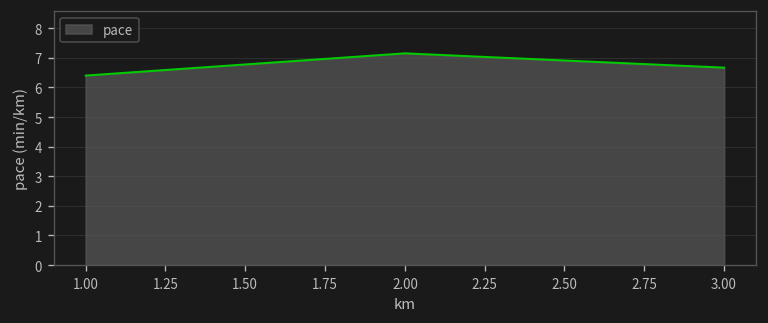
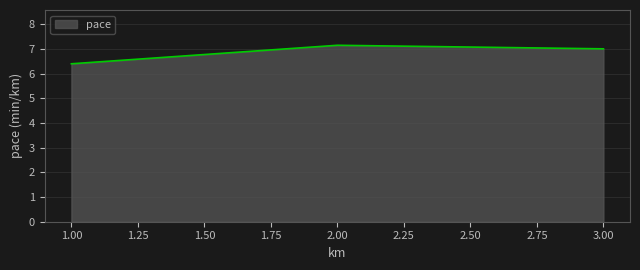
  {
    "1.00": 6.4,
    "2.00": 7.2,
-   "3.00": 6.7
+   "3.00": 7.0
  }
